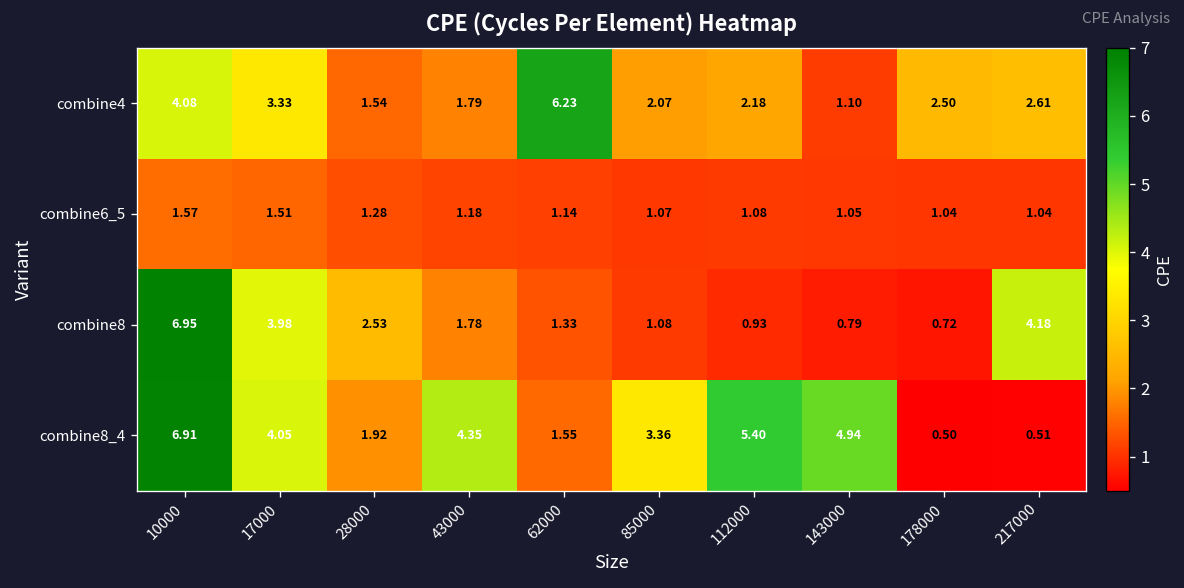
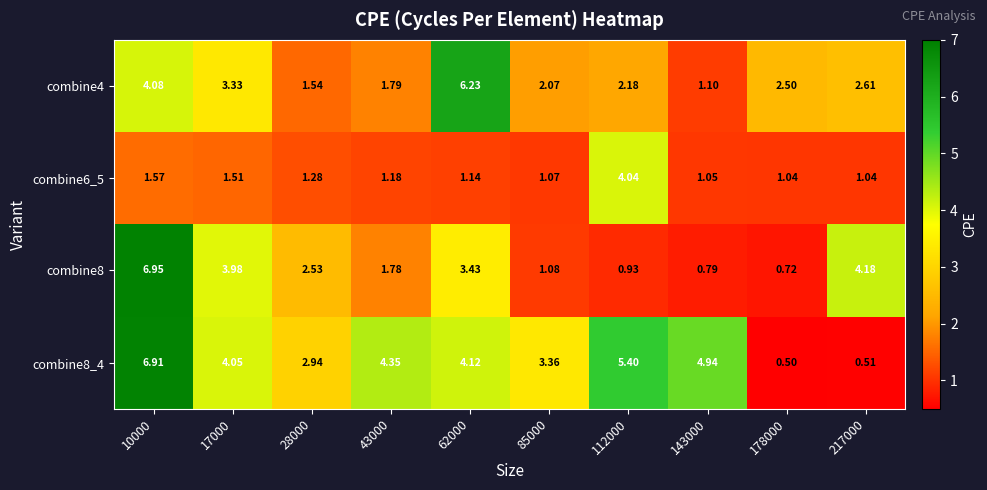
  {
    "combine4": {
      "10000": 4.08,
      "17000": 3.33,
      "28000": 1.54,
      "43000": 1.79,
      "62000": 6.23,
      "85000": 2.07,
      "112000": 2.18,
      "143000": 1.10,
      "178000": 2.50,
      "217000": 2.61
    },
    "combine6_5": {
      "10000": 1.57,
      "17000": 1.51,
      "28000": 1.28,
      "43000": 1.18,
      "62000": 1.14,
      "85000": 1.07,
-     "112000": 1.08,
+     "112000": 4.04,
      "143000": 1.05,
      "178000": 1.04,
      "217000": 1.04
    },
    "combine8": {
      "10000": 6.95,
      "17000": 3.98,
      "28000": 2.53,
      "43000": 1.78,
-     "62000": 1.33,
+     "62000": 3.43,
      "85000": 1.08,
      "112000": 0.93,
      "143000": 0.79,
      "178000": 0.72,
      "217000": 4.18
    },
    "combine8_4": {
      "10000": 6.91,
      "17000": 4.05,
-     "28000": 1.92,
+     "28000": 2.94,
      "43000": 4.35,
-     "62000": 1.55,
+     "62000": 4.12,
      "85000": 3.36,
      "112000": 5.40,
      "143000": 4.94,
      "178000": 0.50,
      "217000": 0.51
    }
  }
